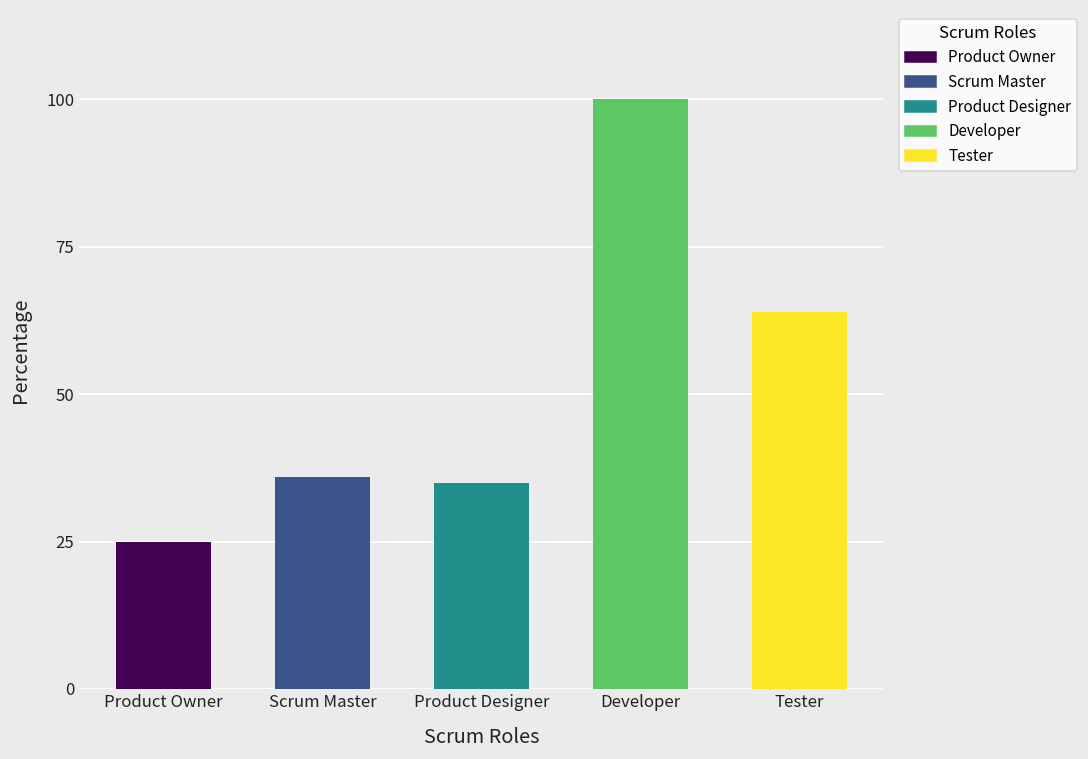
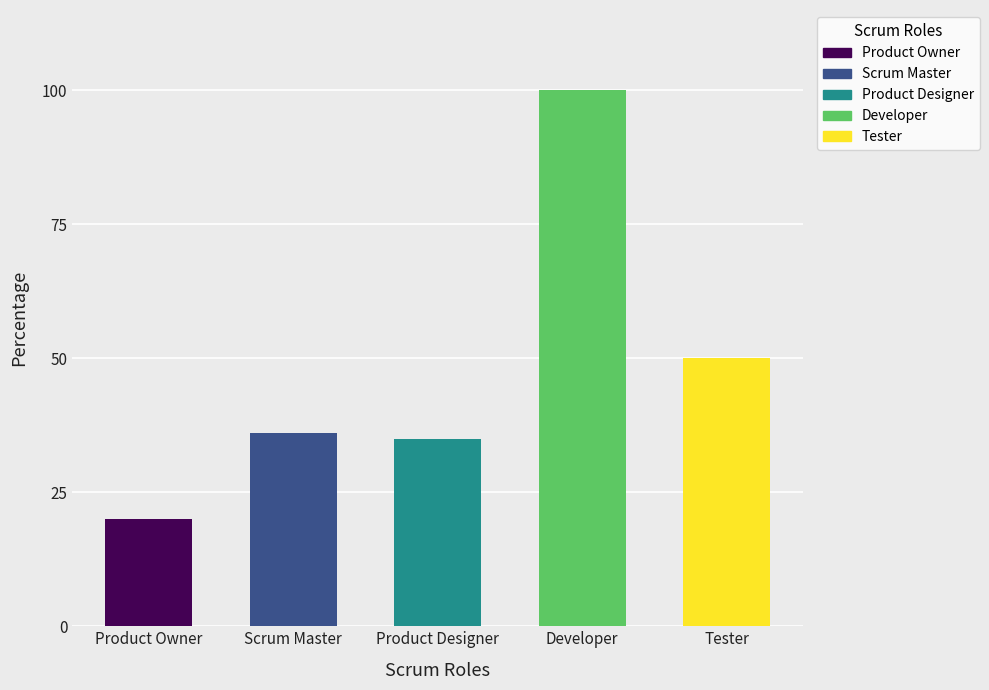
  {
-   "Product Owner": 25,
+   "Product Owner": 20,
    "Scrum Master": 36,
    "Product Designer": 35,
    "Developer": 100,
-   "Tester": 64
+   "Tester": 50
  }
